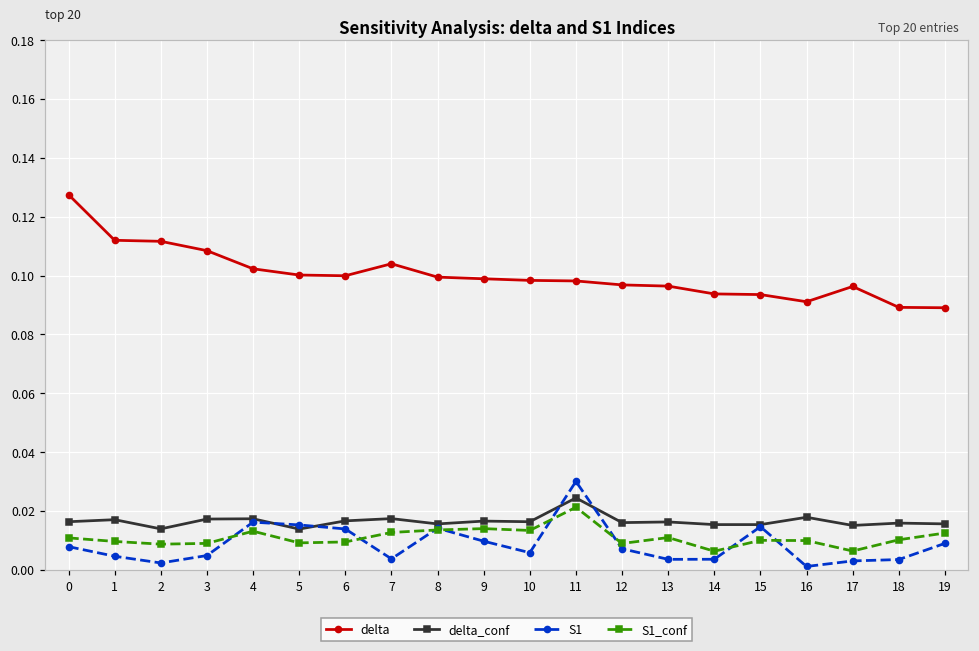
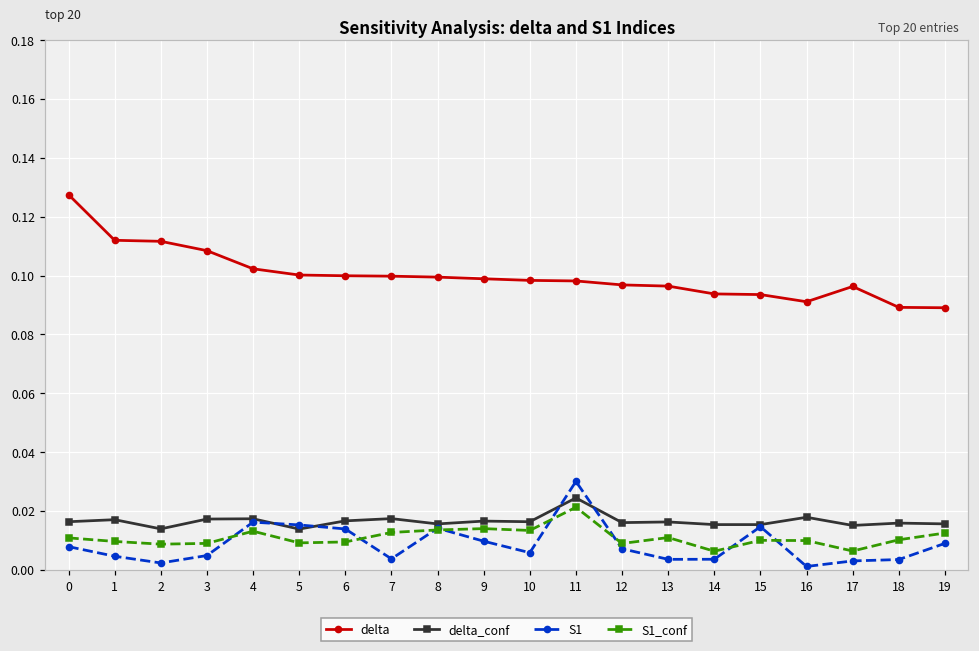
  {
    "delta": {
      "0": 0.127,
      "1": 0.112,
      "2": 0.112,
      "3": 0.108,
      "4": 0.102,
      "5": 0.100,
      "6": 0.100,
-     "7": 0.104,
+     "7": 0.100,
      "8": 0.099,
      "9": 0.099,
      "10": 0.098,
      "11": 0.098,
      "12": 0.097,
      "13": 0.096,
      "14": 0.094,
      "15": 0.094,
      "16": 0.091,
      "17": 0.096,
      "18": 0.089,
      "19": 0.089
    },
    "delta_conf": {
      "0": 0.016,
      "1": 0.017,
      "2": 0.014,
      "3": 0.017,
      "4": 0.017,
      "5": 0.014,
      "6": 0.017,
      "7": 0.017,
      "8": 0.016,
      "9": 0.017,
      "10": 0.016,
      "11": 0.024,
      "12": 0.016,
      "13": 0.016,
      "14": 0.015,
      "16": 0.018,
      "17": 0.015,
      "18": 0.016,
      "19": 0.016
    },
    "S1": {
      "0": 0.008,
      "1": 0.005,
      "2": 0.002,
      "3": 0.005,
      "4": 0.016,
      "5": 0.015,
      "6": 0.014,
      "7": 0.004,
      "9": 0.010,
      "10": 0.006,
      "11": 0.030,
      "12": 0.007,
      "13": 0.004,
      "14": 0.004,
      "16": 0.001,
      "17": 0.003,
      "18": 0.003,
      "19": 0.009
    },
    "S1_conf": {
      "0": 0.011,
      "1": 0.010,
      "2": 0.009,
      "3": 0.009,
      "4": 0.013,
      "5": 0.009,
      "6": 0.009,
      "7": 0.013,
      "9": 0.014,
      "10": 0.013,
      "11": 0.021,
      "12": 0.009,
      "13": 0.011,
      "14": 0.006,
      "15": 0.010,
      "16": 0.010,
      "17": 0.006,
      "18": 0.010,
      "19": 0.013
    }
  }
